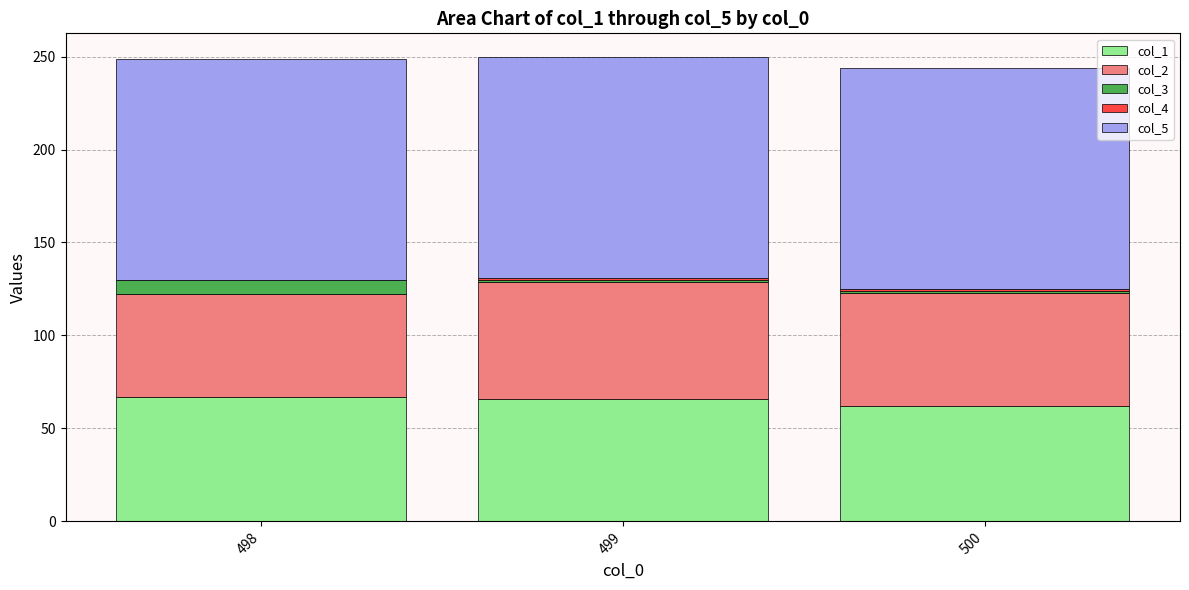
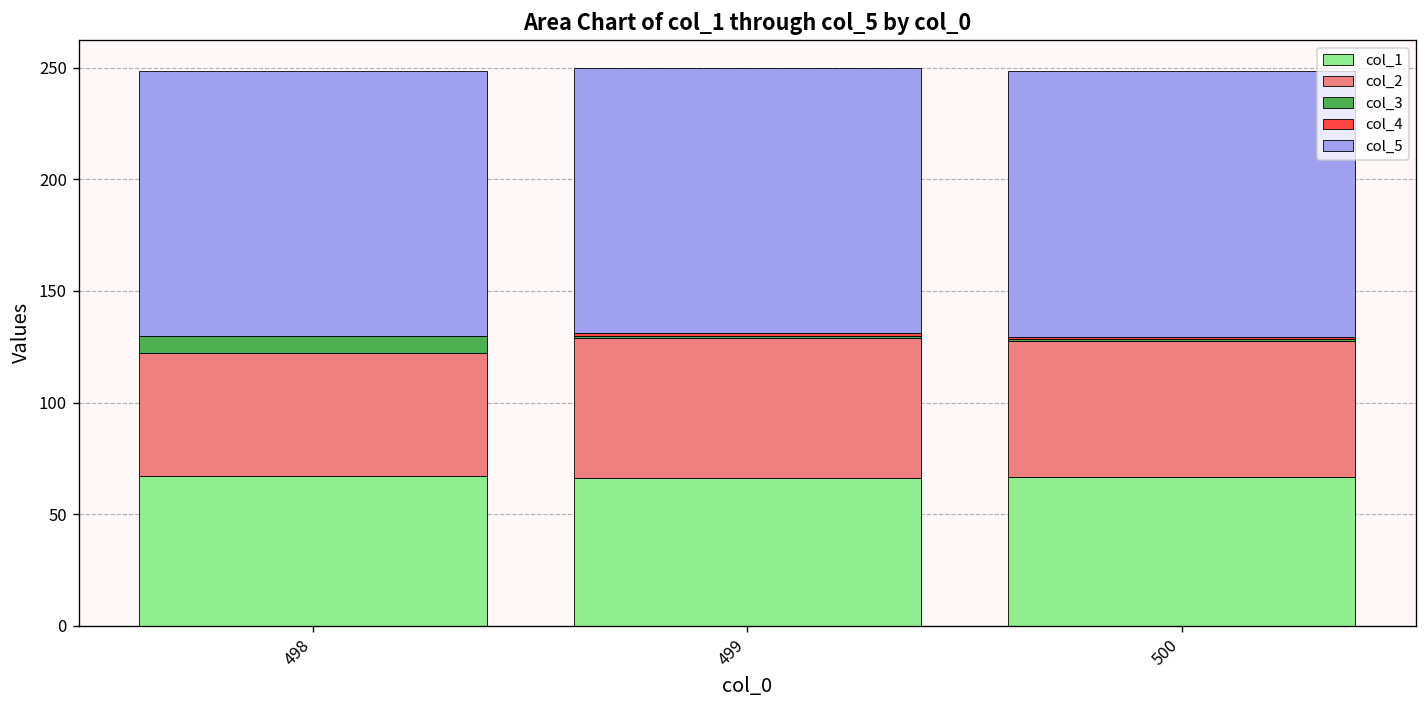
  {
    "col_1": {
      "498": 67,
      "499": 66,
-     "500": 62
+     "500": 67
    },
    "col_2": {
      "498": 56,
      "499": 63,
      "500": 61
    },
    "col_3": {
      "498": 7
    },
    "col_4": {
      "498": 0
    },
    "col_5": {
      "498": 119,
      "499": 119,
      "500": 119
    }
  }
